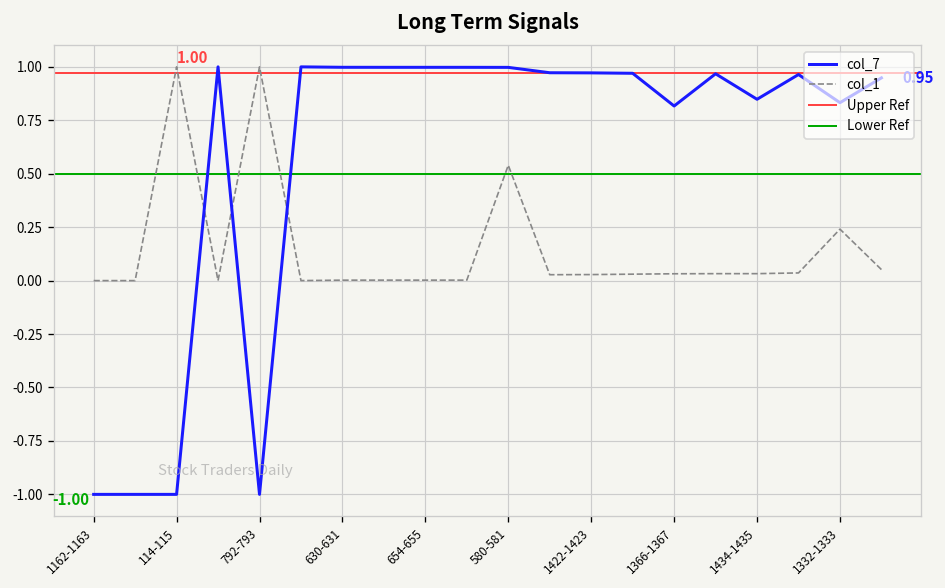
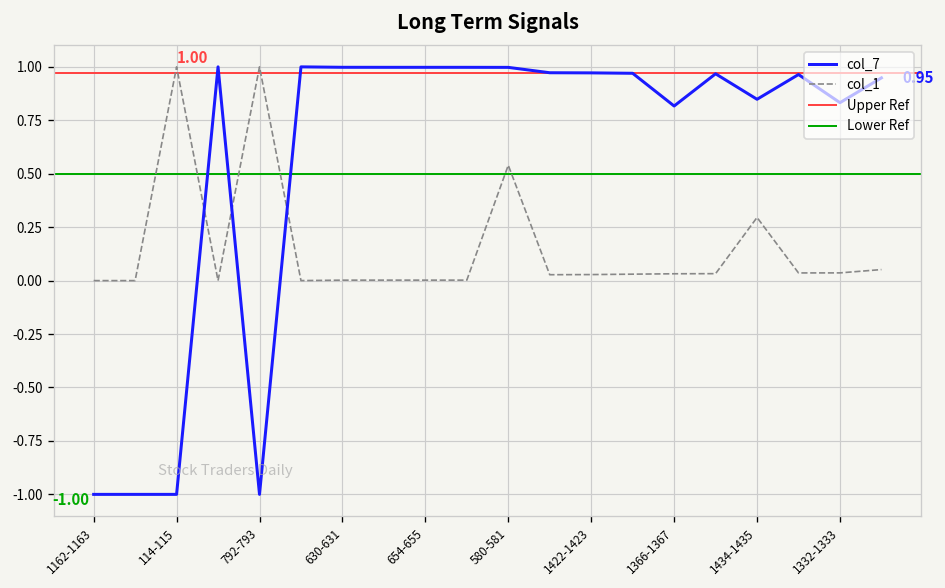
  {
    "col_7": {
      "1162-1163": -1.00
    },
    "col_1": {
      "1162-1163": 0.00,
      "792-793": 1.00,
      "630-631": 0.00,
      "654-655": 0.00,
      "580-581": 0.54,
      "1422-1423": 0.03,
      "1366-1367": 0.03,
-     "1434-1435": 0.03,
-     "1332-1333": 0.24
+     "1434-1435": 0.30,
+     "1332-1333": 0.04
    }
  }
